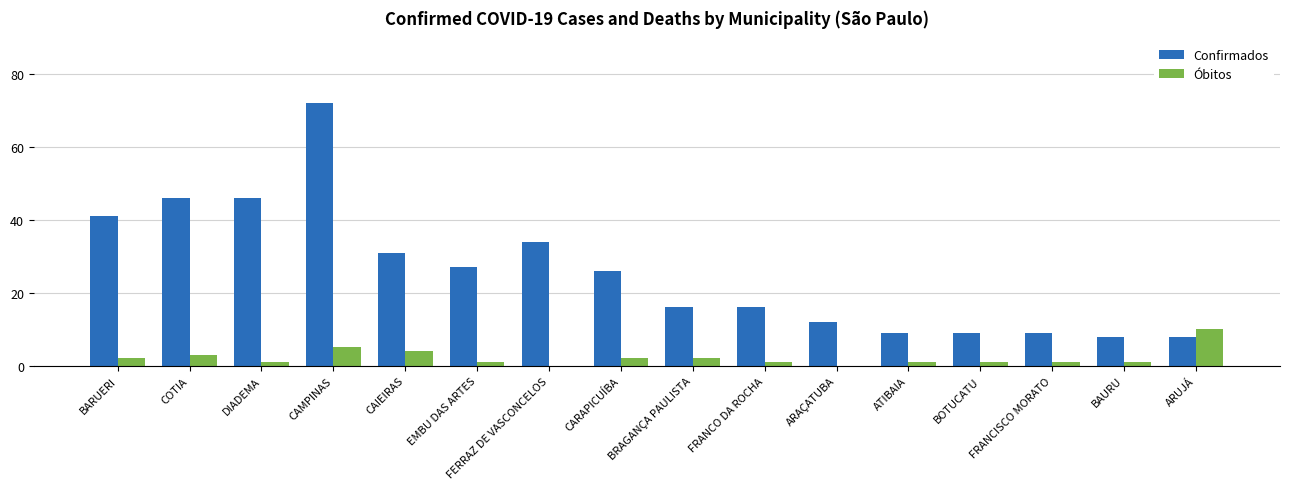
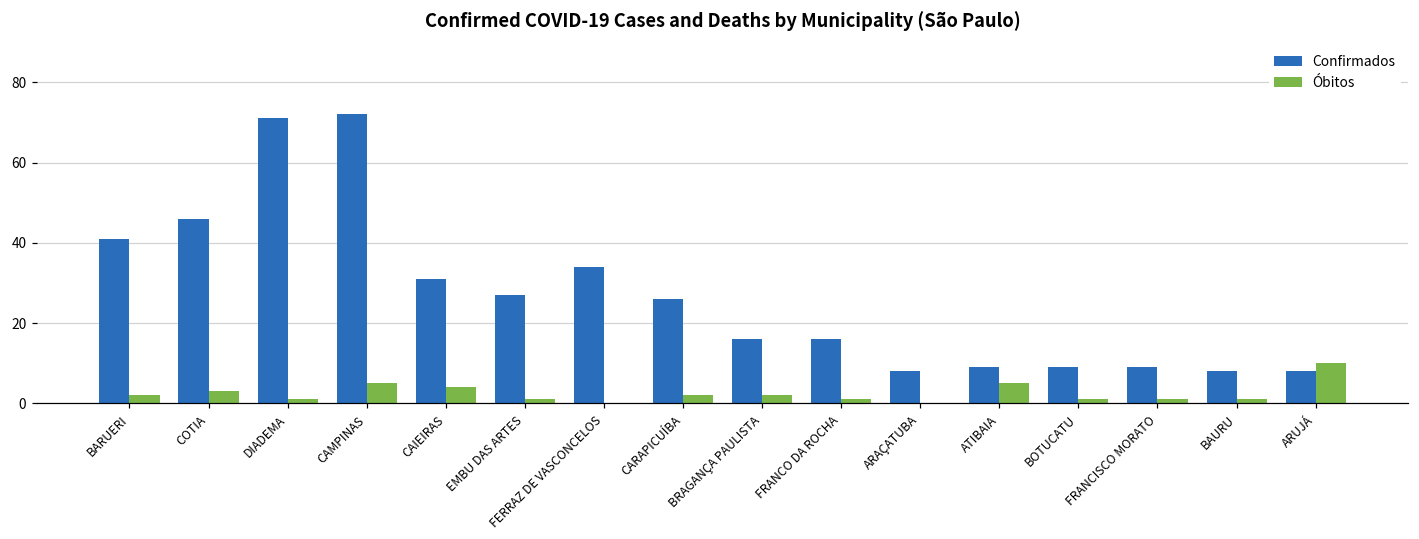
  {
    "Confirmados": {
      "BARUERI": 41,
      "COTIA": 46,
-     "DIADEMA": 46,
+     "DIADEMA": 71,
      "CAMPINAS": 72,
      "CAIEIRAS": 31,
      "EMBU DAS ARTES": 27,
      "FERRAZ DE VASCONCELOS": 34,
      "CARAPICUÍBA": 26,
      "BRAGANÇA PAULISTA": 16,
      "FRANCO DA ROCHA": 16,
-     "ARAÇATUBA": 12,
+     "ARAÇATUBA": 8,
      "ATIBAIA": 9,
      "BOTUCATU": 9,
      "FRANCISCO MORATO": 9,
      "BAURU": 8,
      "ARUJÁ": 8
    },
    "Óbitos": {
      "BARUERI": 2,
      "COTIA": 3,
      "DIADEMA": 1,
      "CAMPINAS": 5,
      "CAIEIRAS": 4,
      "EMBU DAS ARTES": 1,
      "FERRAZ DE VASCONCELOS": 0,
      "CARAPICUÍBA": 2,
      "BRAGANÇA PAULISTA": 2,
      "FRANCO DA ROCHA": 1,
      "ARAÇATUBA": 0,
-     "ATIBAIA": 1,
+     "ATIBAIA": 5,
      "BOTUCATU": 1,
      "FRANCISCO MORATO": 1,
      "BAURU": 1,
      "ARUJÁ": 10
    }
  }
